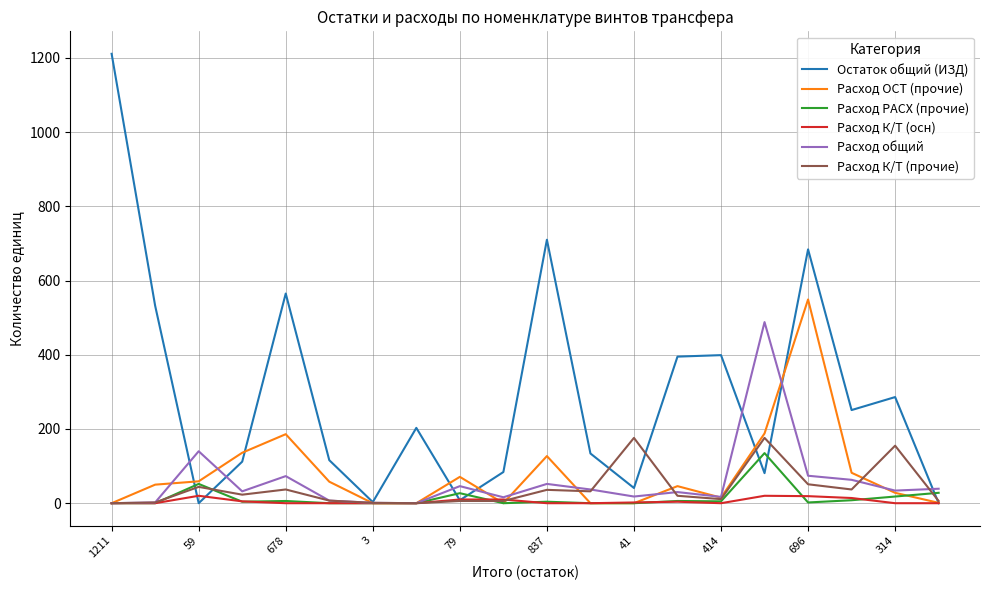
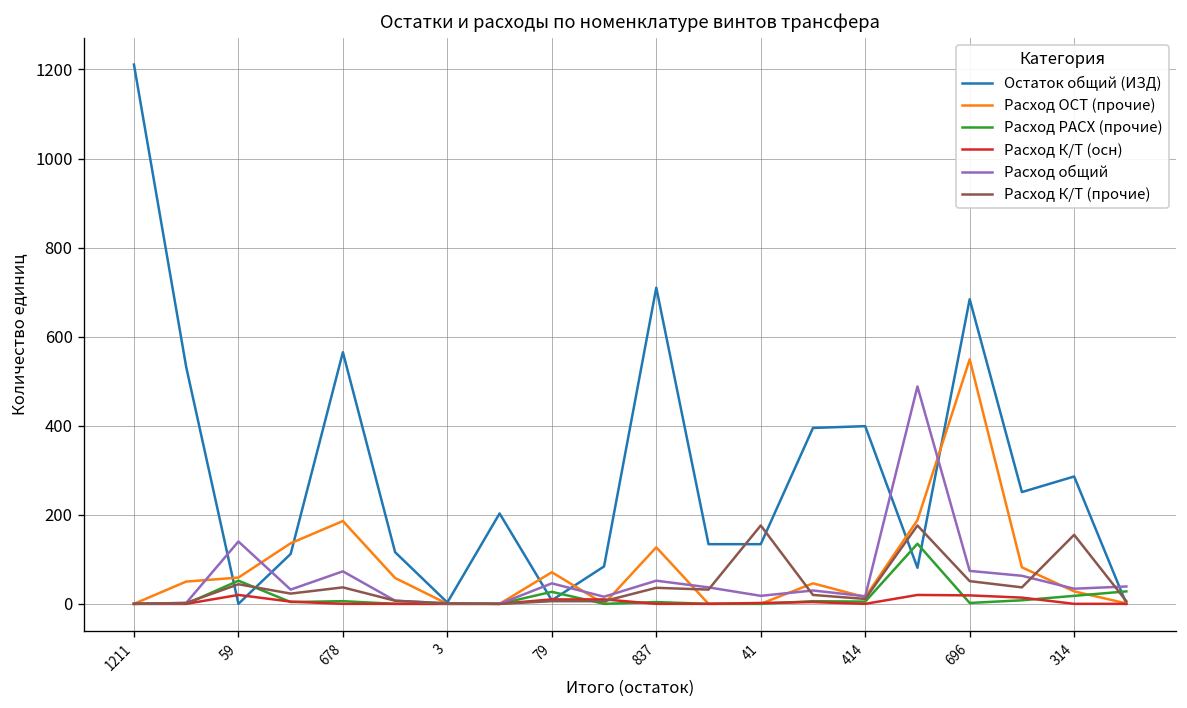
  {
    "Остаток общий (ИЗД)": {
      "1211": 1210,
      "59": 0,
      "678": 570,
      "837": 710,
-     "41": 40,
+     "41": 130,
      "414": 400,
      "696": 680,
      "314": 290
    },
    "Расход ОСТ (прочие)": {
      "59": 60,
      "678": 190,
      "79": 70,
      "837": 130,
      "696": 550
    },
    "Расход РАСХ (прочие)": {
      "59": 50,
      "79": 30,
      "696": 0,
      "314": 20
    },
    "Расход К/Т (осн)": {
      "59": 20,
      "696": 20,
      "314": 0
    },
    "Расход общий": {
      "59": 140,
      "678": 70,
      "79": 50,
      "837": 50,
      "41": 20,
      "696": 70
    },
    "Расход К/Т (прочие)": {
      "59": 40,
      "678": 40,
      "837": 40,
      "41": 180,
      "696": 50,
      "314": 160
    }
  }
